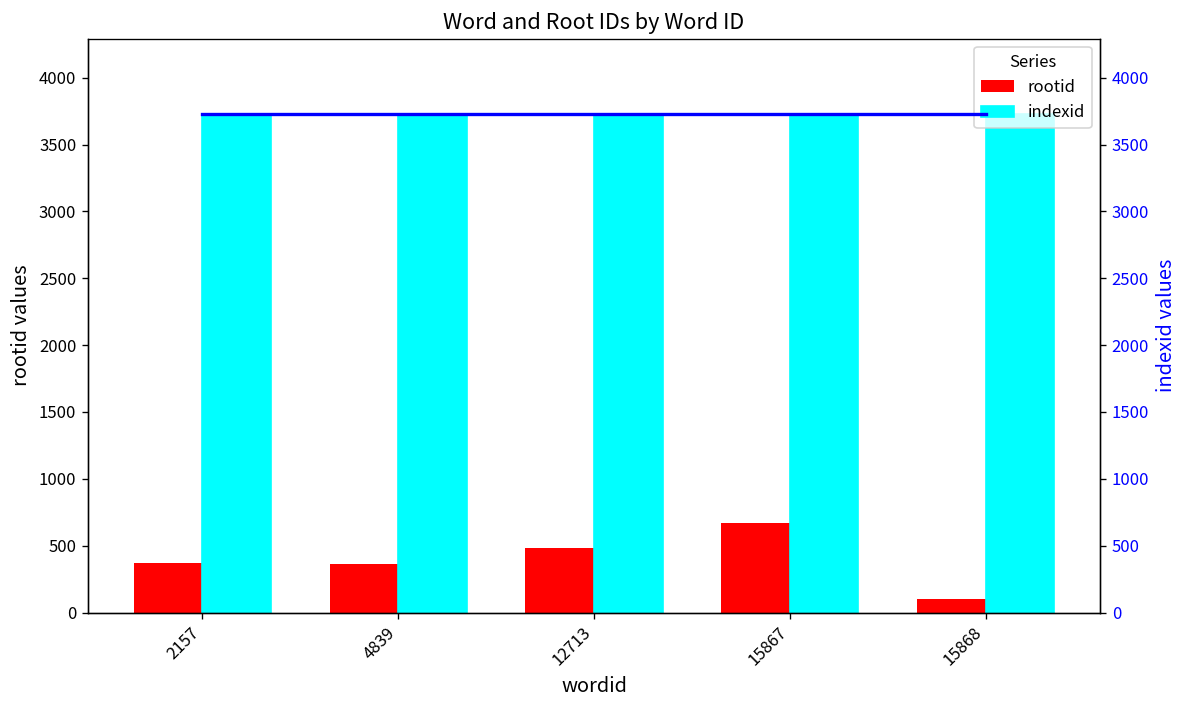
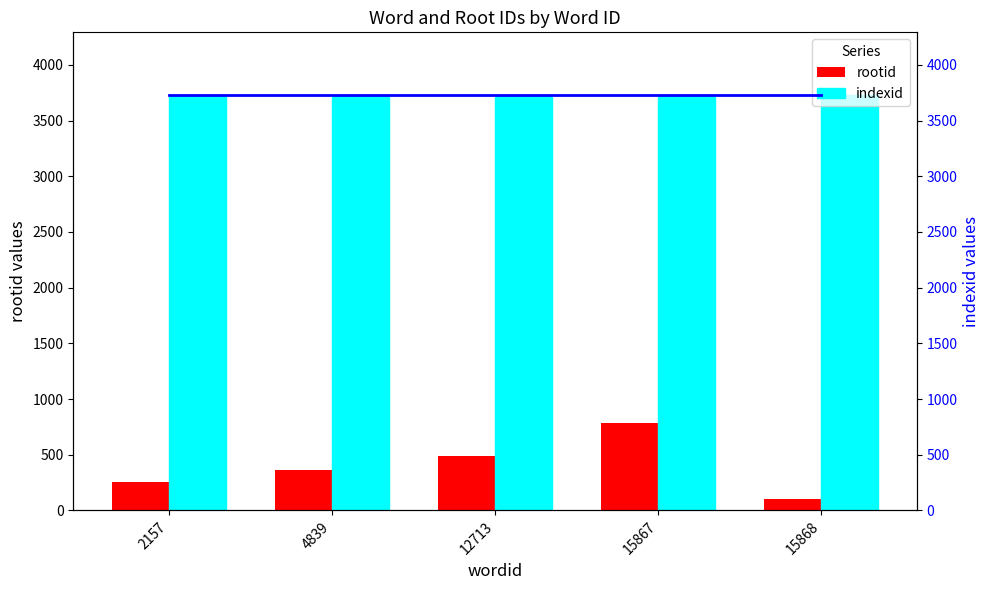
  {
    "rootid": {
-     "2157": 370,
+     "2157": 260,
      "4839": 370,
      "12713": 490,
-     "15867": 670,
+     "15867": 780,
      "15868": 100
    },
    "indexid": {
      "2157": 3730,
      "4839": 3730,
      "12713": 3730,
      "15867": 3730
    }
  }
